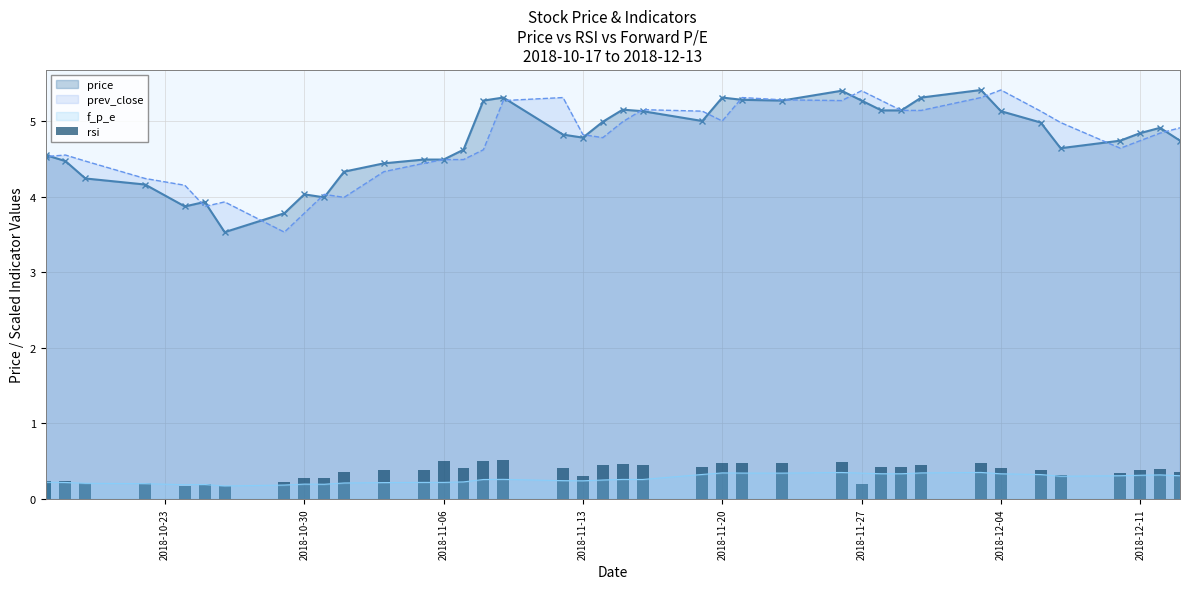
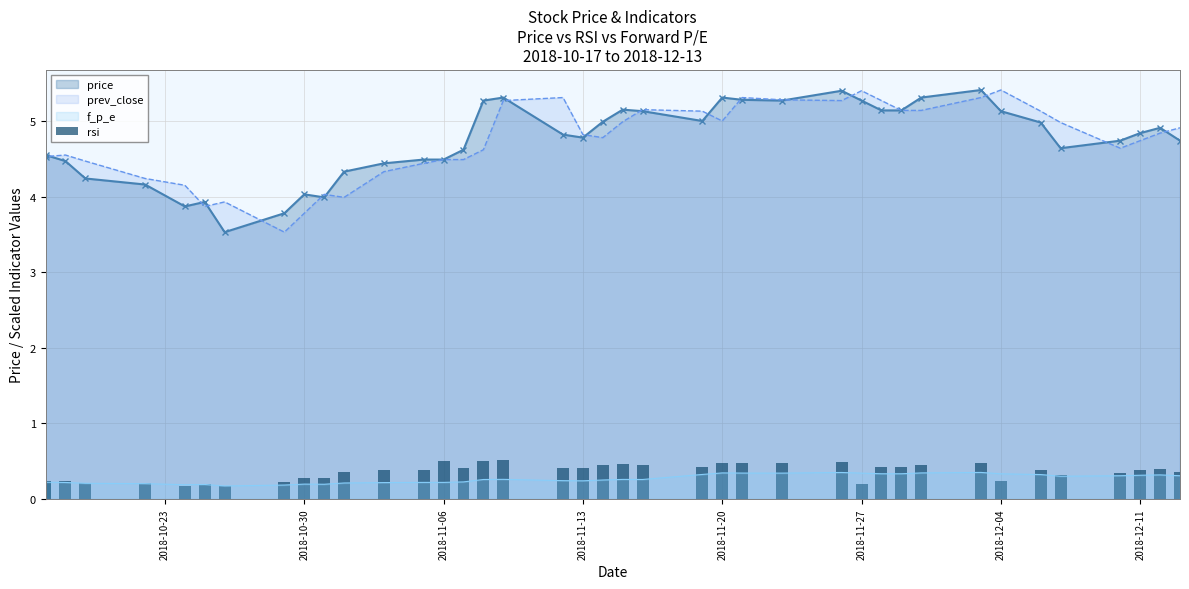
  {
    "rsi": {
      "2018-10-30": 0.3,
      "2018-11-06": 0.5,
-     "2018-11-13": 0.3,
+     "2018-11-13": 0.4,
      "2018-11-20": 0.5,
      "2018-11-27": 0.2,
-     "2018-12-04": 0.4,
+     "2018-12-04": 0.2,
      "2018-12-11": 0.4
    }
  }
